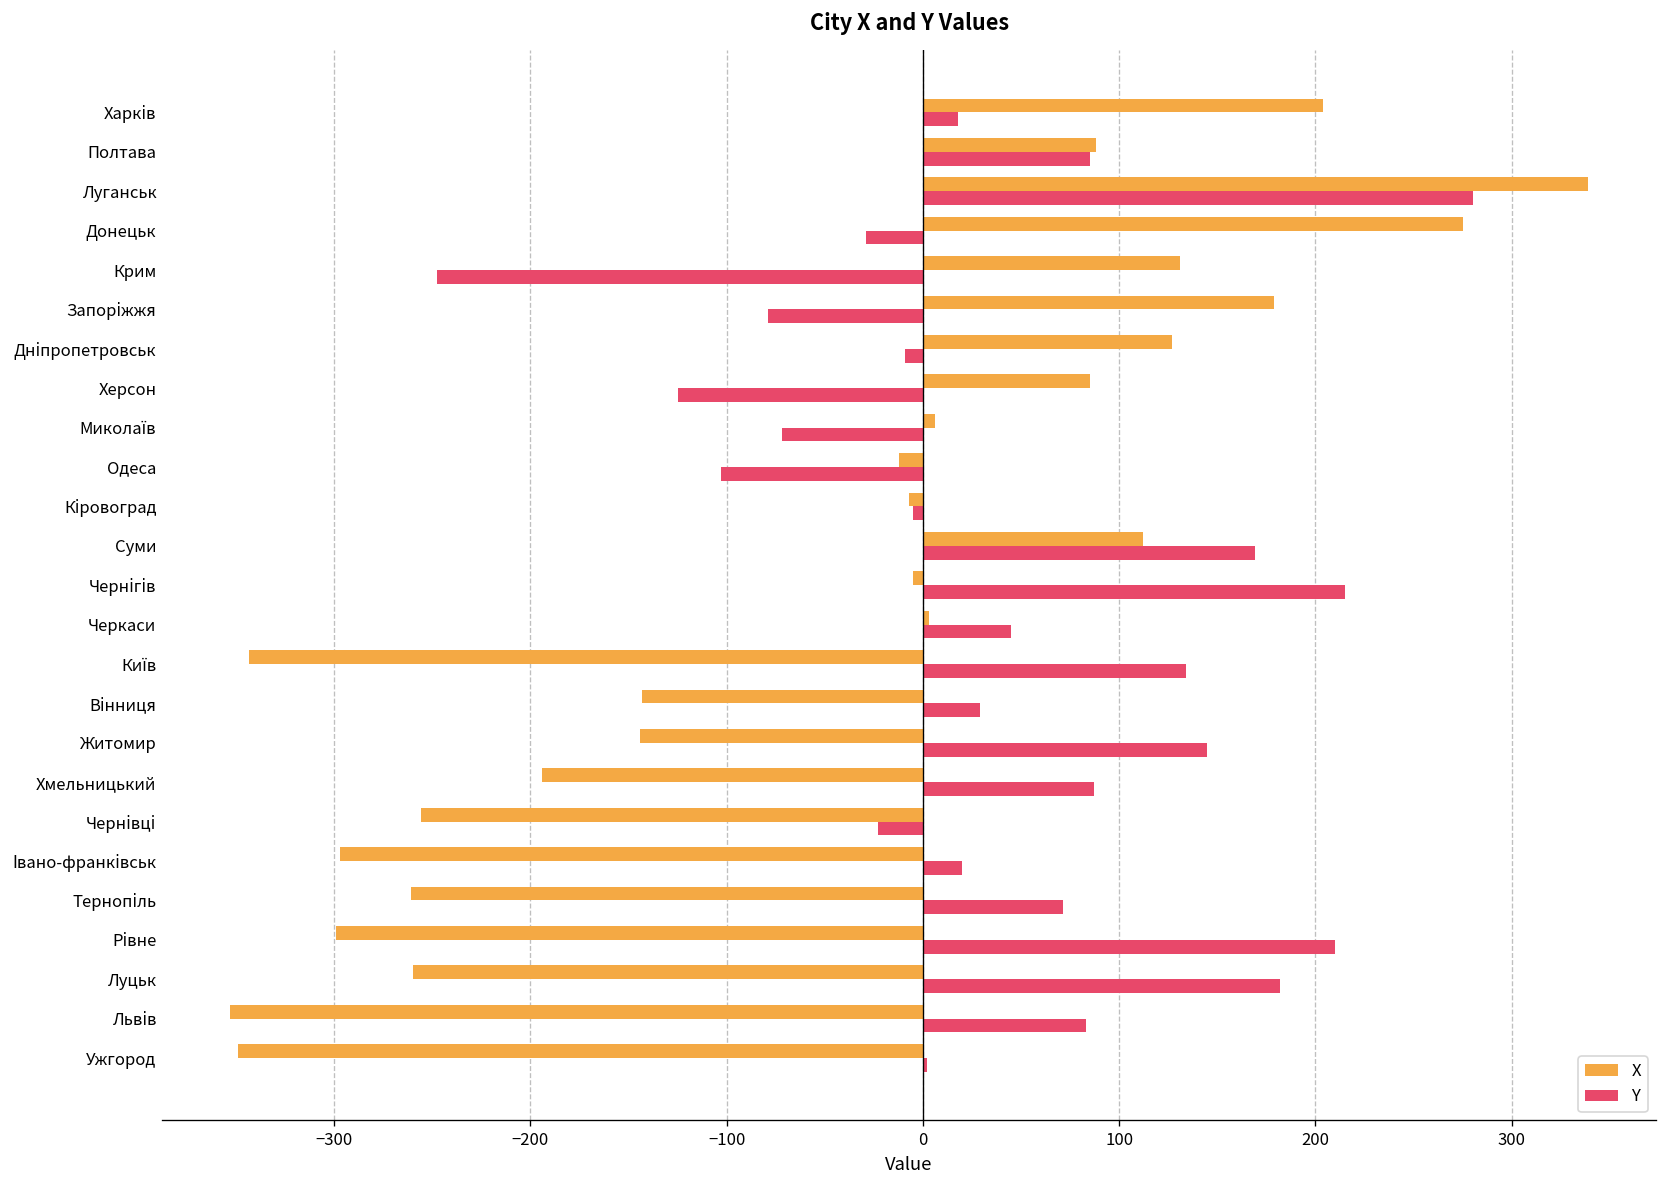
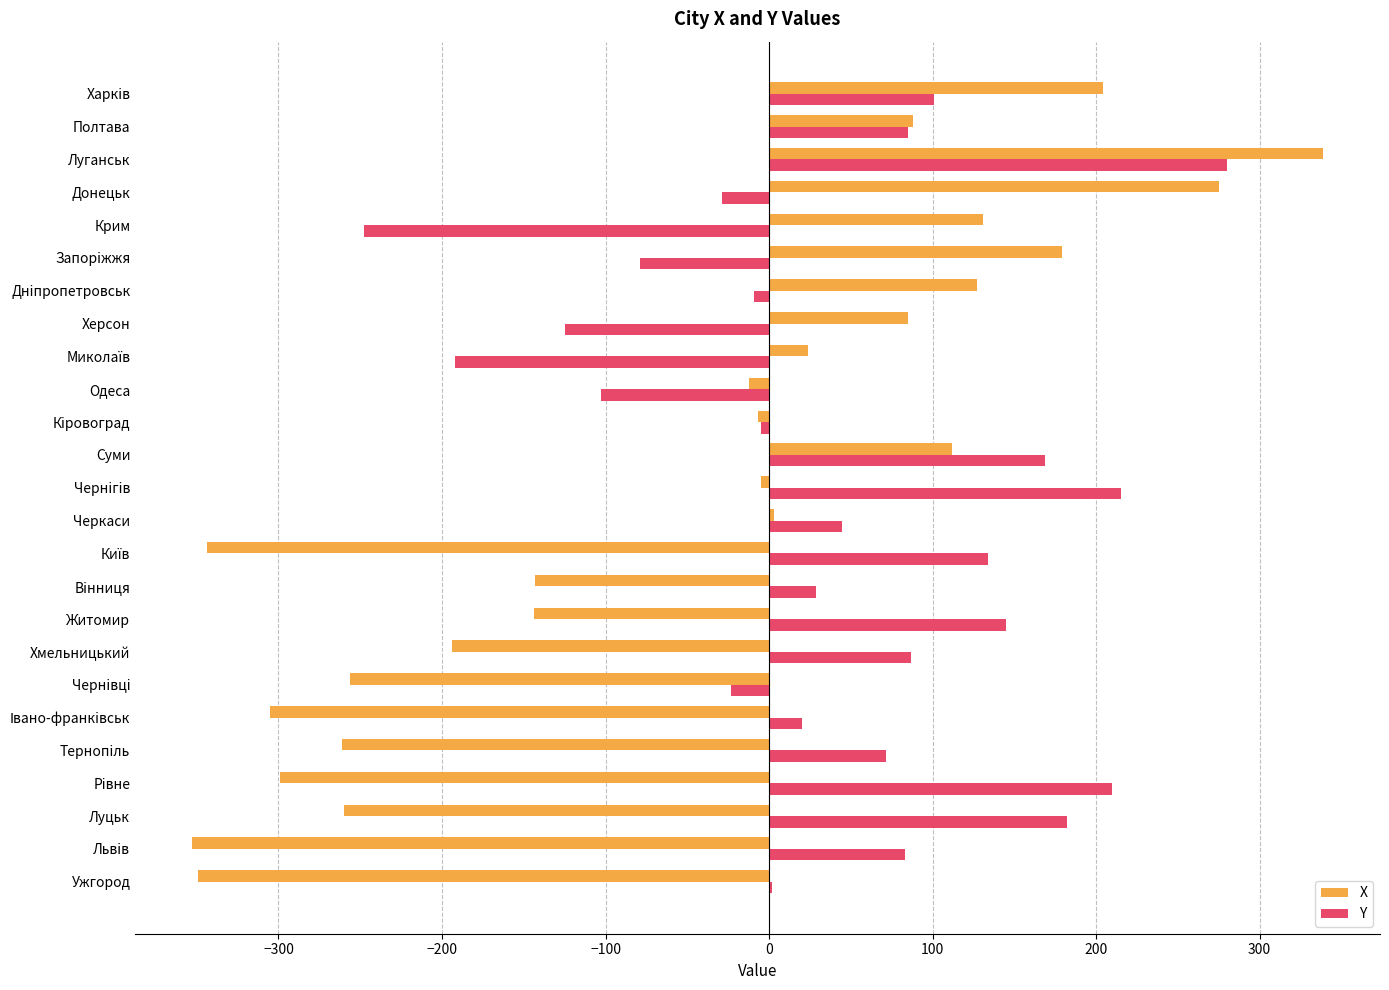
  {
    "X": {
      "Харків": 204,
      "Полтава": 88,
      "Луганськ": 339,
      "Донецьк": 275,
      "Крим": 131,
      "Запоріжжя": 179,
      "Дніпропетровськ": 127,
      "Херсон": 85,
-     "Миколаїв": 6,
+     "Миколаїв": 24,
      "Одеса": -12,
      "Кіровоград": -7,
      "Суми": 112,
      "Чернігів": -5,
      "Черкаси": 3,
      "Київ": -344,
      "Вінниця": -143,
      "Житомир": -144,
      "Хмельницький": -194,
      "Чернівці": -256,
-     "Івано-франківськ": -297,
+     "Івано-франківськ": -305,
      "Тернопіль": -261,
      "Рівне": -299,
      "Луцьк": -260,
      "Львів": -353,
      "Ужгород": -349
    },
    "Y": {
-     "Харків": 18,
+     "Харків": 101,
      "Полтава": 85,
      "Луганськ": 280,
      "Донецьк": -29,
      "Крим": -248,
      "Запоріжжя": -79,
      "Дніпропетровськ": -9,
      "Херсон": -125,
-     "Миколаїв": -72,
+     "Миколаїв": -192,
      "Одеса": -103,
      "Кіровоград": -5,
      "Суми": 169,
      "Чернігів": 215,
      "Черкаси": 45,
      "Київ": 134,
      "Вінниця": 29,
      "Житомир": 145,
      "Хмельницький": 87,
      "Чернівці": -23,
      "Івано-франківськ": 20,
      "Тернопіль": 71,
      "Рівне": 210,
      "Луцьк": 182,
      "Львів": 83,
      "Ужгород": 2
    }
  }
